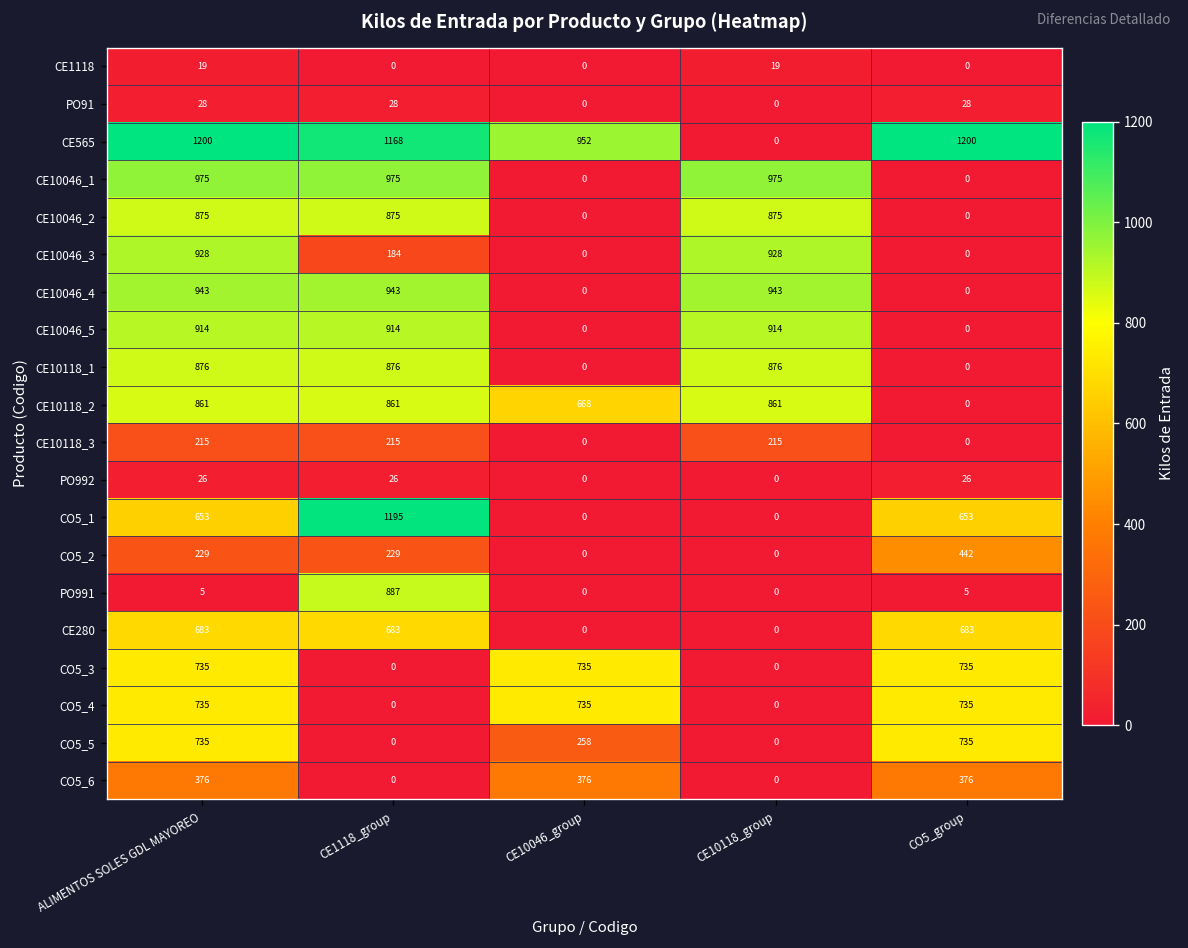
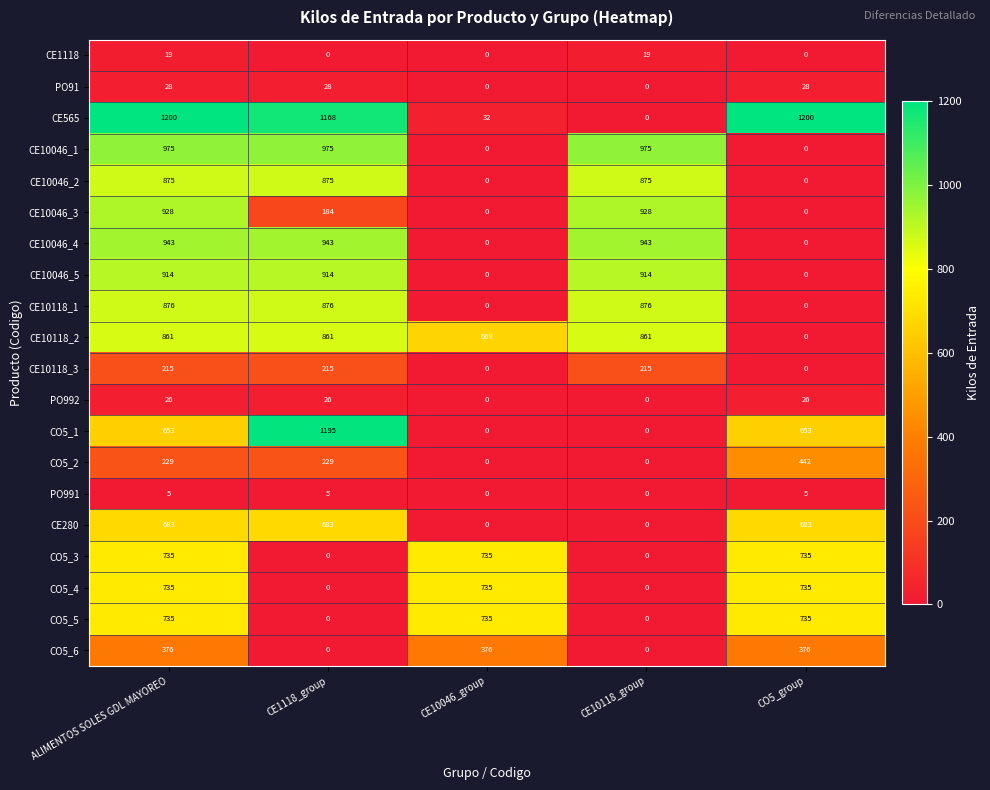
  {
    "CE1118": {
      "ALIMENTOS SOLES GDL MAYOREO": 19,
      "CE1118_group": 0,
      "CE10046_group": 0,
      "CE10118_group": 19,
      "CO5_group": 0
    },
    "PO91": {
      "ALIMENTOS SOLES GDL MAYOREO": 28,
      "CE1118_group": 28,
      "CE10046_group": 0,
      "CE10118_group": 0,
      "CO5_group": 28
    },
    "CE565": {
      "ALIMENTOS SOLES GDL MAYOREO": 1200,
      "CE1118_group": 1168,
-     "CE10046_group": 952,
+     "CE10046_group": 32,
      "CE10118_group": 0,
      "CO5_group": 1200
    },
    "CE10046_1": {
      "ALIMENTOS SOLES GDL MAYOREO": 975,
      "CE1118_group": 975,
      "CE10046_group": 0,
      "CE10118_group": 975,
      "CO5_group": 0
    },
    "CE10046_2": {
      "ALIMENTOS SOLES GDL MAYOREO": 875,
      "CE1118_group": 875,
      "CE10046_group": 0,
      "CE10118_group": 875,
      "CO5_group": 0
    },
    "CE10046_3": {
      "ALIMENTOS SOLES GDL MAYOREO": 928,
      "CE1118_group": 184,
      "CE10046_group": 0,
      "CE10118_group": 928,
      "CO5_group": 0
    },
    "CE10046_4": {
      "ALIMENTOS SOLES GDL MAYOREO": 943,
      "CE1118_group": 943,
      "CE10046_group": 0,
      "CE10118_group": 943,
      "CO5_group": 0
    },
    "CE10046_5": {
      "ALIMENTOS SOLES GDL MAYOREO": 914,
      "CE1118_group": 914,
      "CE10046_group": 0,
      "CE10118_group": 914,
      "CO5_group": 0
    },
    "CE10118_1": {
      "ALIMENTOS SOLES GDL MAYOREO": 876,
      "CE1118_group": 876,
      "CE10046_group": 0,
      "CE10118_group": 876,
      "CO5_group": 0
    },
    "CE10118_2": {
      "ALIMENTOS SOLES GDL MAYOREO": 861,
      "CE1118_group": 861,
      "CE10046_group": 668,
      "CE10118_group": 861,
      "CO5_group": 0
    },
    "CE10118_3": {
      "ALIMENTOS SOLES GDL MAYOREO": 215,
      "CE1118_group": 215,
      "CE10046_group": 0,
      "CE10118_group": 215,
      "CO5_group": 0
    },
    "PO992": {
      "ALIMENTOS SOLES GDL MAYOREO": 26,
      "CE1118_group": 26,
      "CE10046_group": 0,
      "CE10118_group": 0,
      "CO5_group": 26
    },
    "CO5_1": {
      "ALIMENTOS SOLES GDL MAYOREO": 653,
      "CE1118_group": 1195,
      "CE10046_group": 0,
      "CE10118_group": 0,
      "CO5_group": 653
    },
    "CO5_2": {
      "ALIMENTOS SOLES GDL MAYOREO": 229,
      "CE1118_group": 229,
      "CE10046_group": 0,
      "CE10118_group": 0,
      "CO5_group": 442
    },
    "PO991": {
      "ALIMENTOS SOLES GDL MAYOREO": 5,
-     "CE1118_group": 887,
+     "CE1118_group": 5,
      "CE10046_group": 0,
      "CE10118_group": 0,
      "CO5_group": 5
    },
    "CE280": {
      "ALIMENTOS SOLES GDL MAYOREO": 683,
      "CE1118_group": 683,
      "CE10046_group": 0,
      "CE10118_group": 0,
      "CO5_group": 683
    },
    "CO5_3": {
      "ALIMENTOS SOLES GDL MAYOREO": 735,
      "CE1118_group": 0,
      "CE10046_group": 735,
      "CE10118_group": 0,
      "CO5_group": 735
    },
    "CO5_4": {
      "ALIMENTOS SOLES GDL MAYOREO": 735,
      "CE1118_group": 0,
      "CE10046_group": 735,
      "CE10118_group": 0,
      "CO5_group": 735
    },
    "CO5_5": {
      "ALIMENTOS SOLES GDL MAYOREO": 735,
      "CE1118_group": 0,
-     "CE10046_group": 258,
+     "CE10046_group": 735,
      "CE10118_group": 0,
      "CO5_group": 735
    },
    "CO5_6": {
      "ALIMENTOS SOLES GDL MAYOREO": 376,
      "CE1118_group": 0,
      "CE10046_group": 376,
      "CE10118_group": 0,
      "CO5_group": 376
    }
  }
